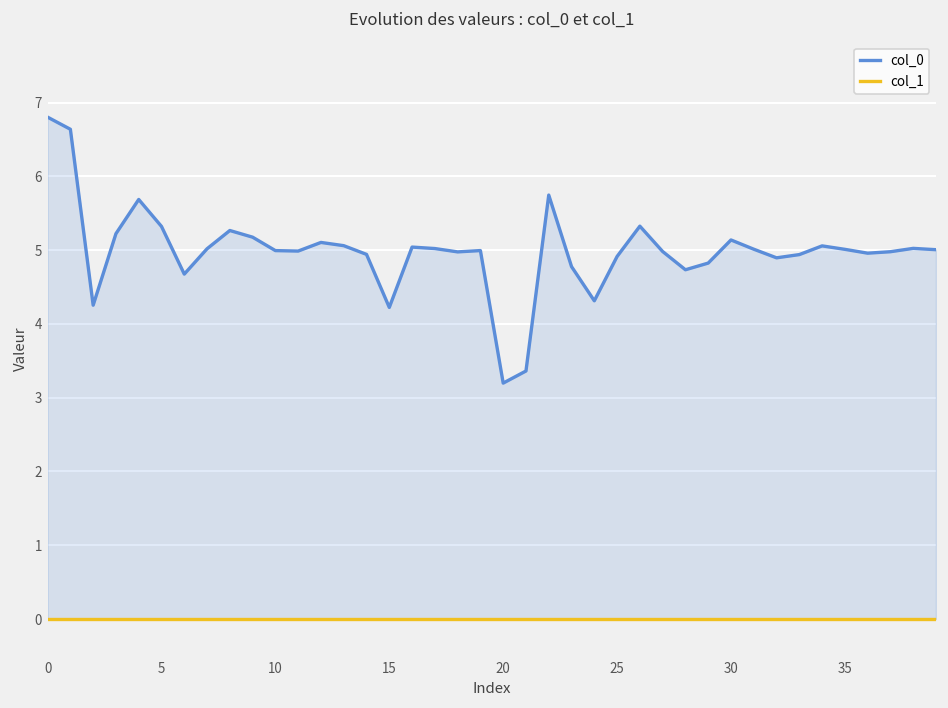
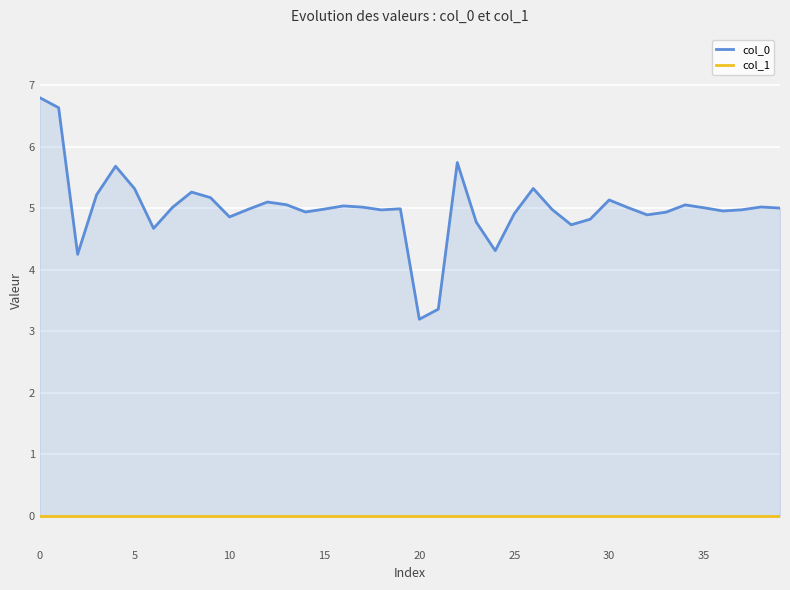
  {
    "col_0": {
      "0": 6.8,
      "5": 5.3,
-     "10": 5.0,
-     "15": 4.2,
+     "10": 4.9,
+     "15": 5.0,
      "20": 3.2,
      "25": 4.9,
      "30": 5.1,
      "35": 5.0
    },
    "col_1": {
      "0": 0.0,
      "5": 0.0,
      "10": 0.0,
      "15": 0.0,
      "20": 0.0,
      "25": 0.0,
      "30": 0.0,
      "35": 0.0
    }
  }
